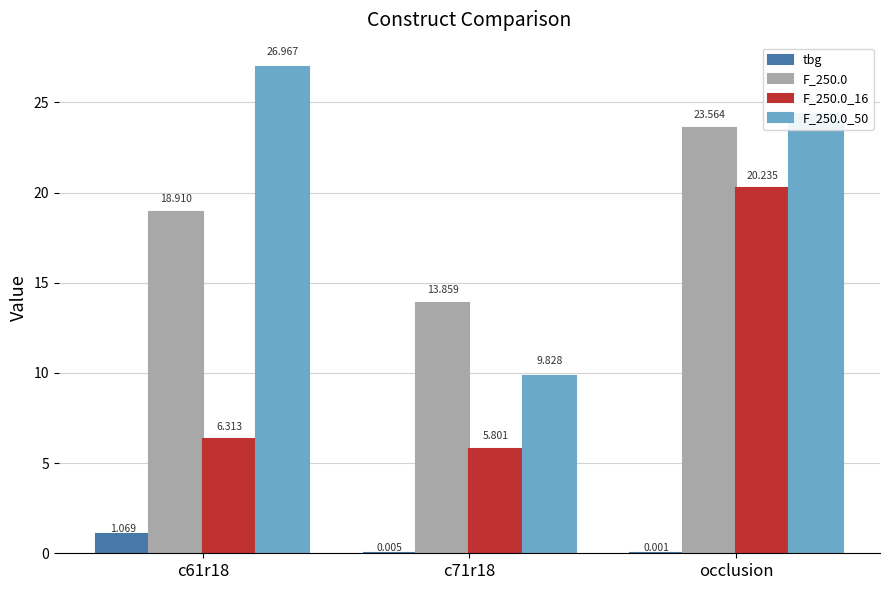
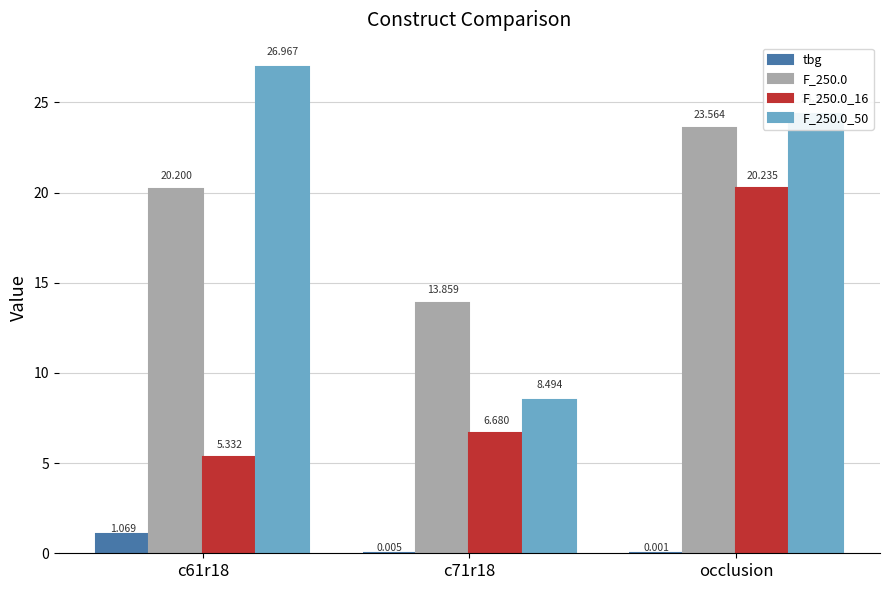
  {
    "tbg": {
      "c61r18": 1.069,
      "c71r18": 0.005,
      "occlusion": 0.001
    },
    "F_250.0": {
-     "c61r18": 18.910,
+     "c61r18": 20.200,
      "c71r18": 13.859,
      "occlusion": 23.564
    },
    "F_250.0_16": {
-     "c61r18": 6.313,
-     "c71r18": 5.801,
+     "c61r18": 5.332,
+     "c71r18": 6.680,
      "occlusion": 20.235
    },
    "F_250.0_50": {
      "c61r18": 26.967,
-     "c71r18": 9.828
+     "c71r18": 8.494
    }
  }
